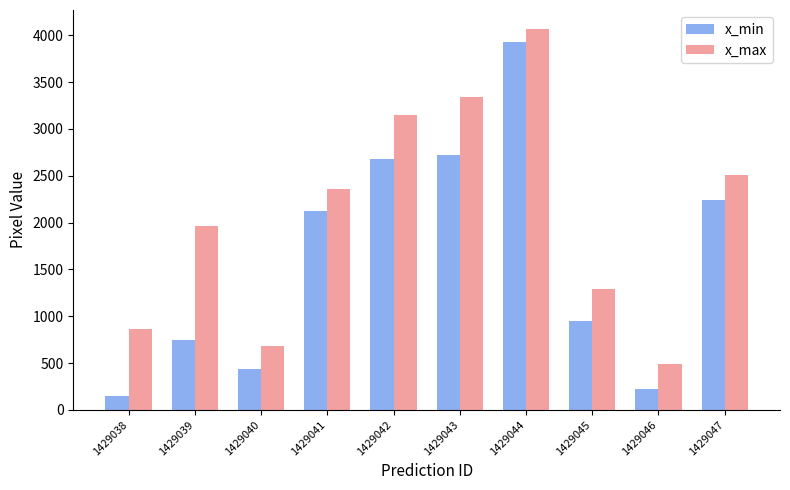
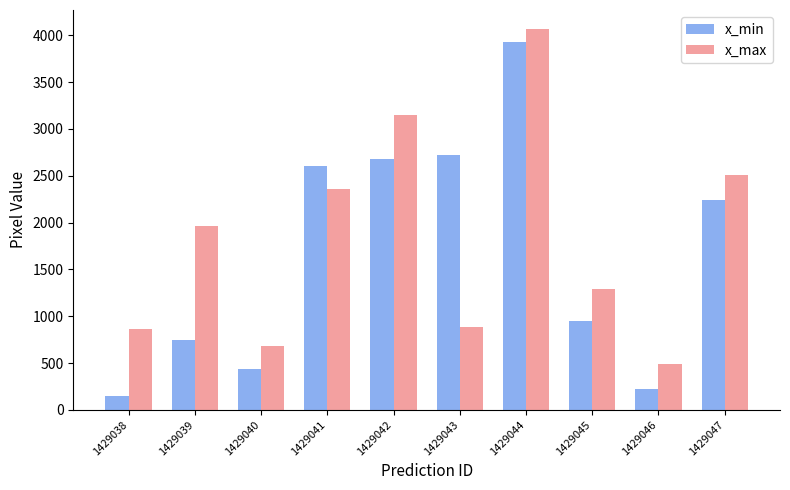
  {
    "x_min": {
      "1429038": 200,
      "1429039": 700,
      "1429040": 400,
-     "1429041": 2100,
+     "1429041": 2600,
      "1429042": 2700,
      "1429043": 2700,
      "1429044": 3900,
      "1429045": 900,
      "1429046": 200,
      "1429047": 2200
    },
    "x_max": {
      "1429038": 900,
      "1429039": 2000,
      "1429040": 700,
      "1429041": 2400,
      "1429042": 3100,
-     "1429043": 3300,
+     "1429043": 900,
      "1429044": 4100,
      "1429045": 1300,
      "1429046": 500,
      "1429047": 2500
    }
  }
